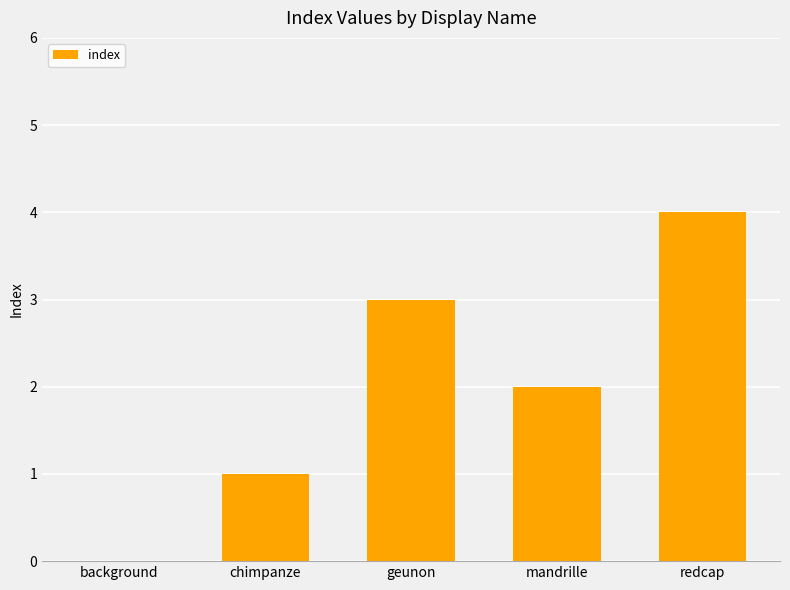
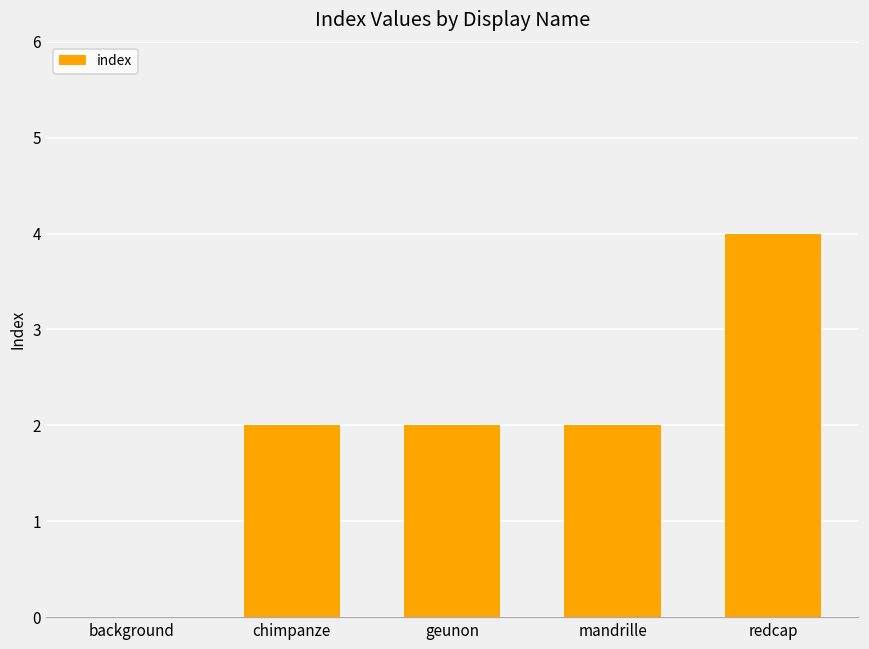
  {
    "background": 0,
-   "chimpanze": 1,
-   "geunon": 3,
+   "chimpanze": 2,
+   "geunon": 2,
    "mandrille": 2,
    "redcap": 4
  }
